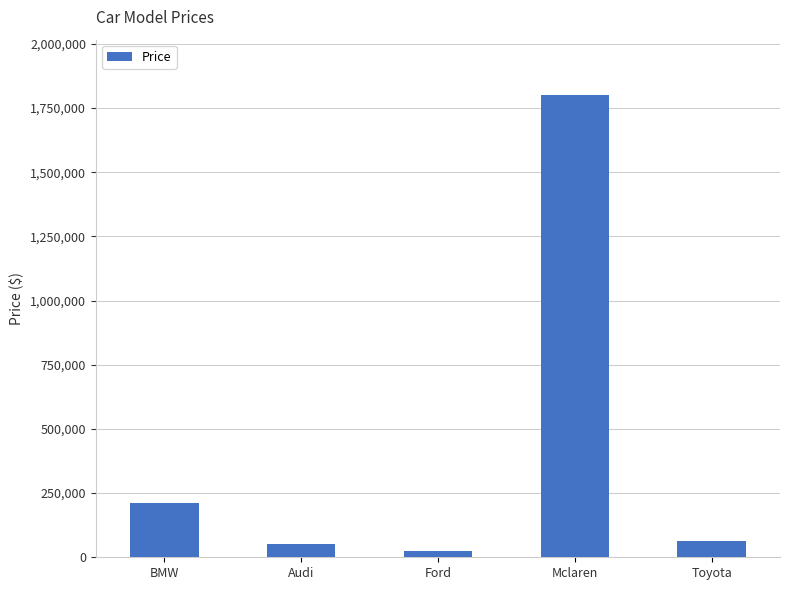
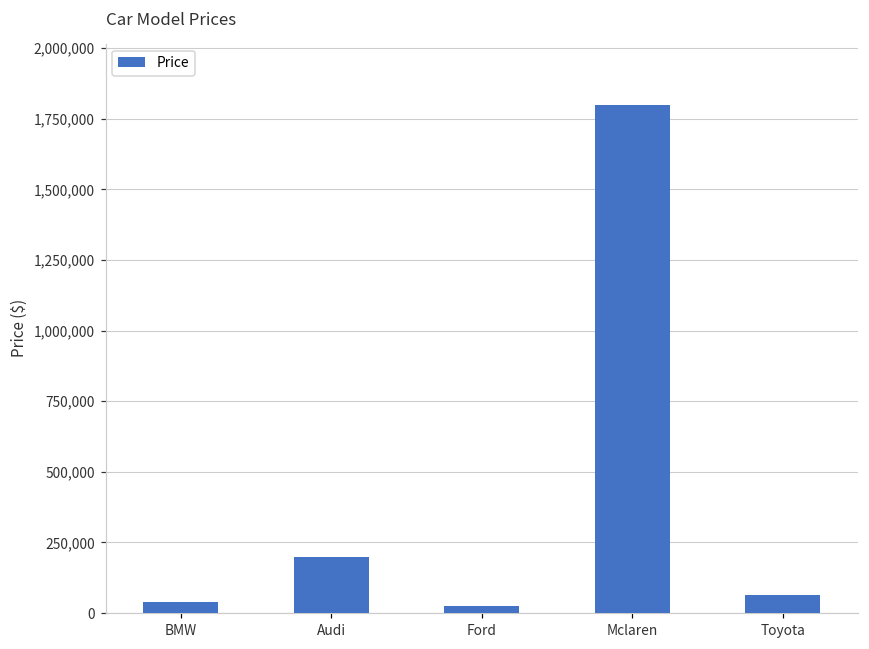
  {
-   "BMW": "210,000",
-   "Audi": "50,000",
+   "BMW": "40,000",
+   "Audi": "200,000",
    "Ford": "30,000",
    "Mclaren": "1,800,000",
    "Toyota": "60,000"
  }
